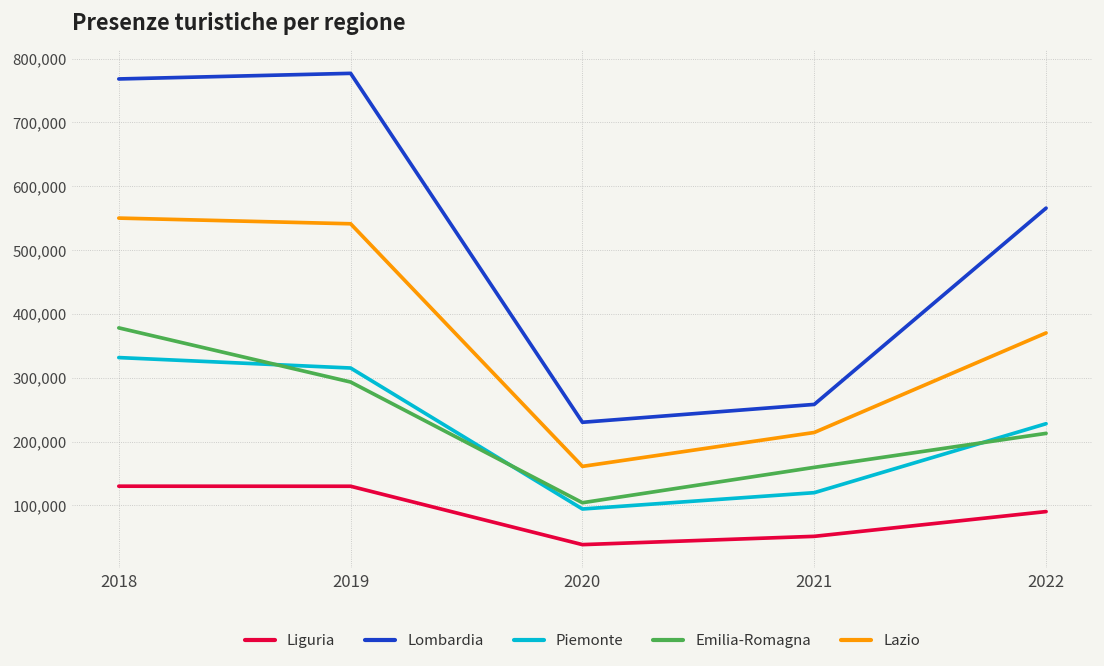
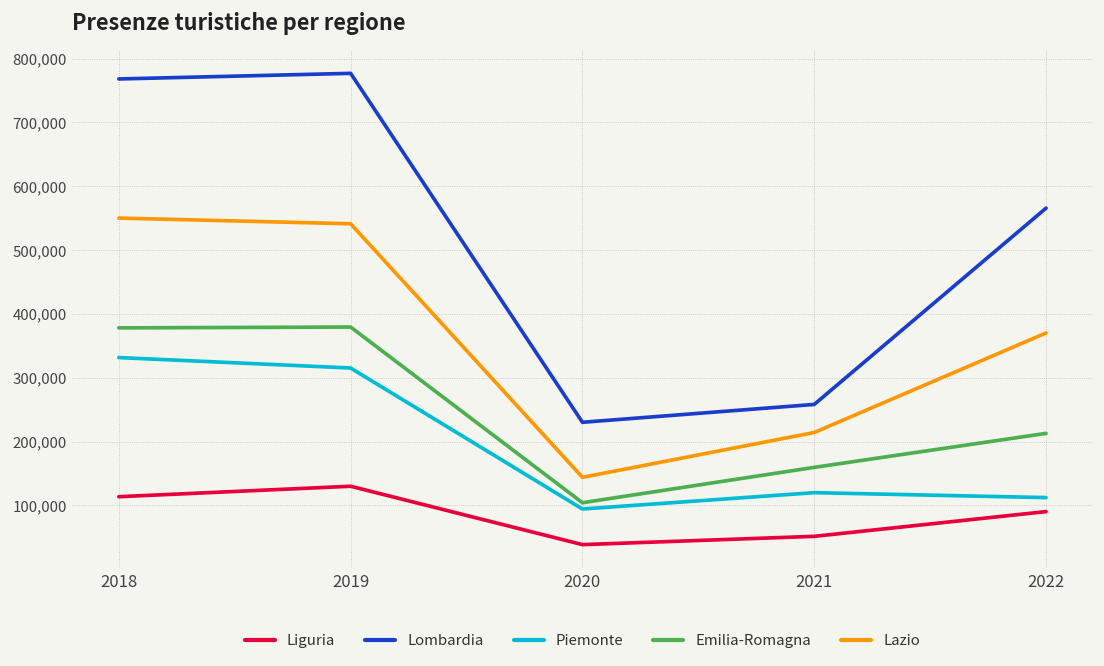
  {
    "Liguria": {
-     "2018": "130,000",
+     "2018": "110,000",
      "2019": "130,000",
      "2020": "40,000",
      "2021": "50,000",
      "2022": "90,000"
    },
    "Lombardia": {
      "2018": "770,000",
      "2019": "780,000",
      "2020": "230,000",
      "2021": "260,000",
      "2022": "570,000"
    },
    "Piemonte": {
      "2018": "330,000",
      "2019": "320,000",
      "2020": "90,000",
      "2021": "120,000",
-     "2022": "230,000"
+     "2022": "110,000"
    },
    "Emilia-Romagna": {
      "2018": "380,000",
-     "2019": "290,000",
+     "2019": "380,000",
      "2020": "100,000",
      "2021": "160,000",
      "2022": "210,000"
    },
    "Lazio": {
      "2018": "550,000",
      "2019": "540,000",
-     "2020": "160,000",
+     "2020": "140,000",
      "2021": "210,000",
      "2022": "370,000"
    }
  }
